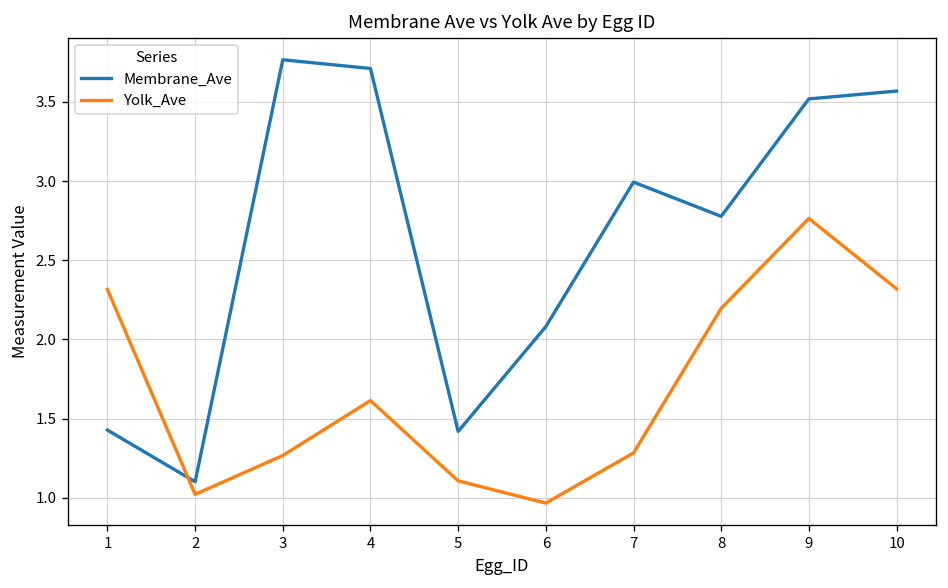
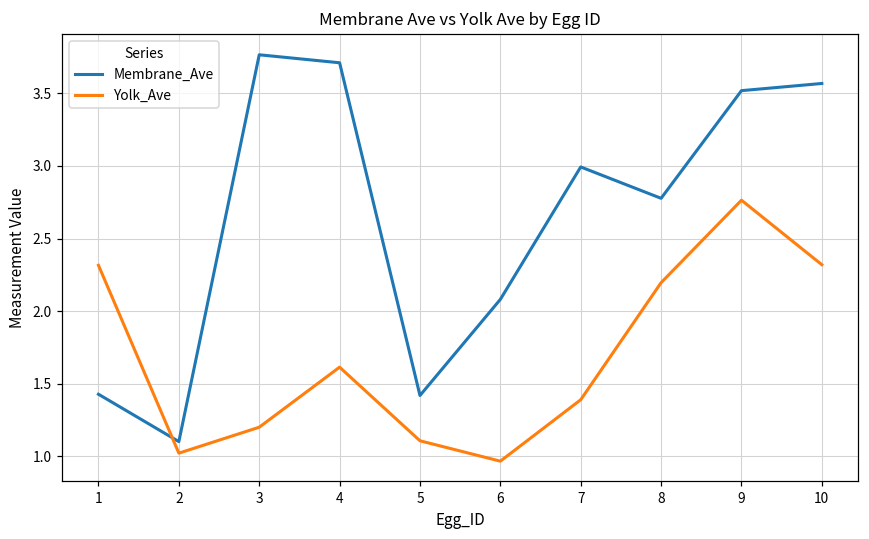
  {
    "Membrane_Ave": {
      "1": 1.43,
      "2": 1.10,
      "3": 3.77,
      "4": 3.71,
      "5": 1.42,
      "6": 2.08,
      "7": 2.99,
      "8": 2.78,
      "9": 3.52,
      "10": 3.57
    },
    "Yolk_Ave": {
      "1": 2.32,
      "2": 1.02,
-     "3": 1.27,
+     "3": 1.20,
      "4": 1.61,
      "5": 1.11,
      "6": 0.97,
-     "7": 1.28,
+     "7": 1.39,
      "8": 2.20,
      "9": 2.76,
      "10": 2.32
    }
  }
